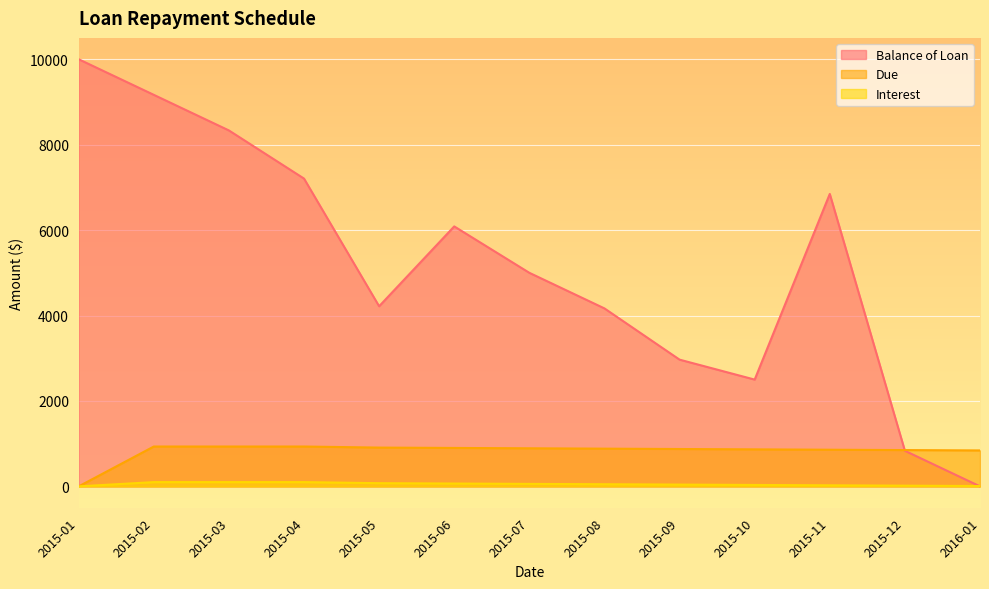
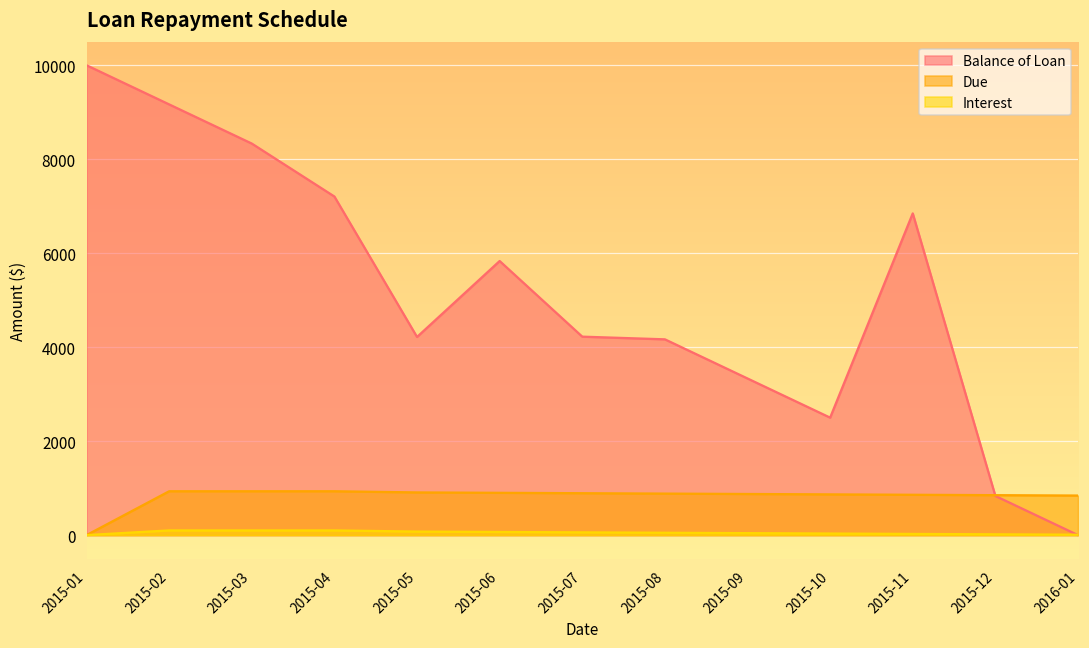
  {
    "Balance of Loan": {
      "2015-01": 10000,
      "2015-02": 9200,
      "2015-03": 8300,
      "2015-04": 7200,
      "2015-05": 4200,
-     "2015-06": 6100,
-     "2015-07": 5000,
+     "2015-06": 5800,
+     "2015-07": 4200,
      "2015-08": 4200,
-     "2015-09": 3000,
+     "2015-09": 3300,
      "2015-10": 2500,
      "2015-11": 6800
    }
  }
